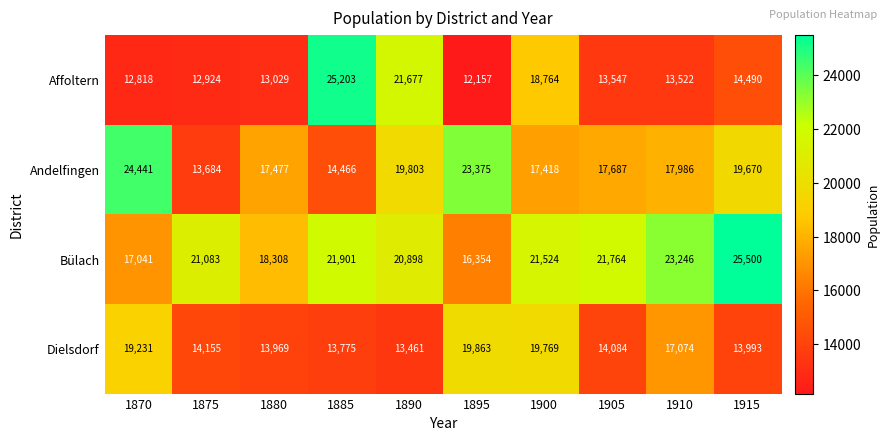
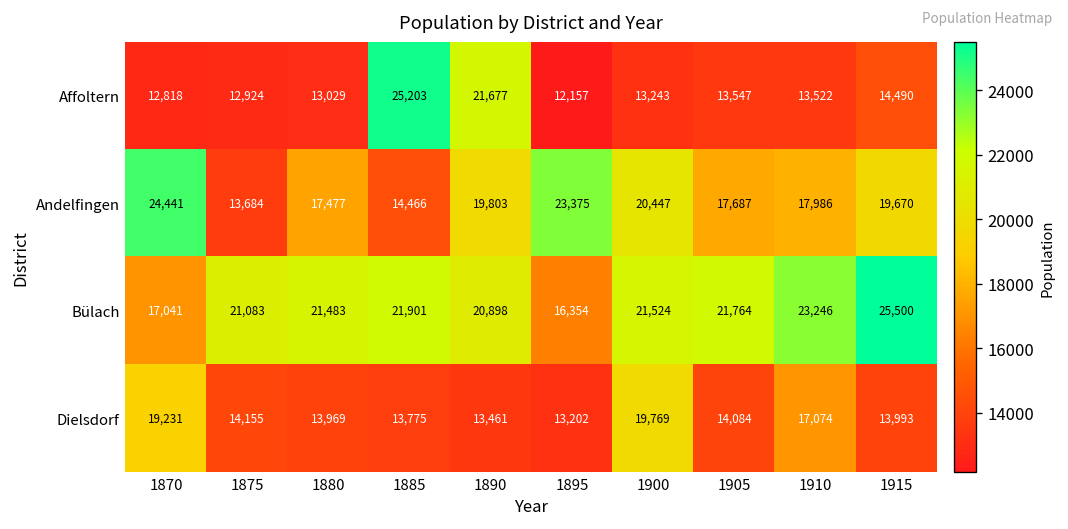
  {
    "Affoltern": {
      "1870": "12,818",
      "1875": "12,924",
      "1880": "13,029",
      "1885": "25,203",
      "1890": "21,677",
      "1895": "12,157",
-     "1900": "18,764",
+     "1900": "13,243",
      "1905": "13,547",
      "1910": "13,522",
      "1915": "14,490"
    },
    "Andelfingen": {
      "1870": "24,441",
      "1875": "13,684",
      "1880": "17,477",
      "1885": "14,466",
      "1890": "19,803",
      "1895": "23,375",
-     "1900": "17,418",
+     "1900": "20,447",
      "1905": "17,687",
      "1910": "17,986",
      "1915": "19,670"
    },
    "Bülach": {
      "1870": "17,041",
      "1875": "21,083",
-     "1880": "18,308",
+     "1880": "21,483",
      "1885": "21,901",
      "1890": "20,898",
      "1895": "16,354",
      "1900": "21,524",
      "1905": "21,764",
      "1910": "23,246",
      "1915": "25,500"
    },
    "Dielsdorf": {
      "1870": "19,231",
      "1875": "14,155",
      "1880": "13,969",
      "1885": "13,775",
      "1890": "13,461",
-     "1895": "19,863",
+     "1895": "13,202",
      "1900": "19,769",
      "1905": "14,084",
      "1910": "17,074",
      "1915": "13,993"
    }
  }
